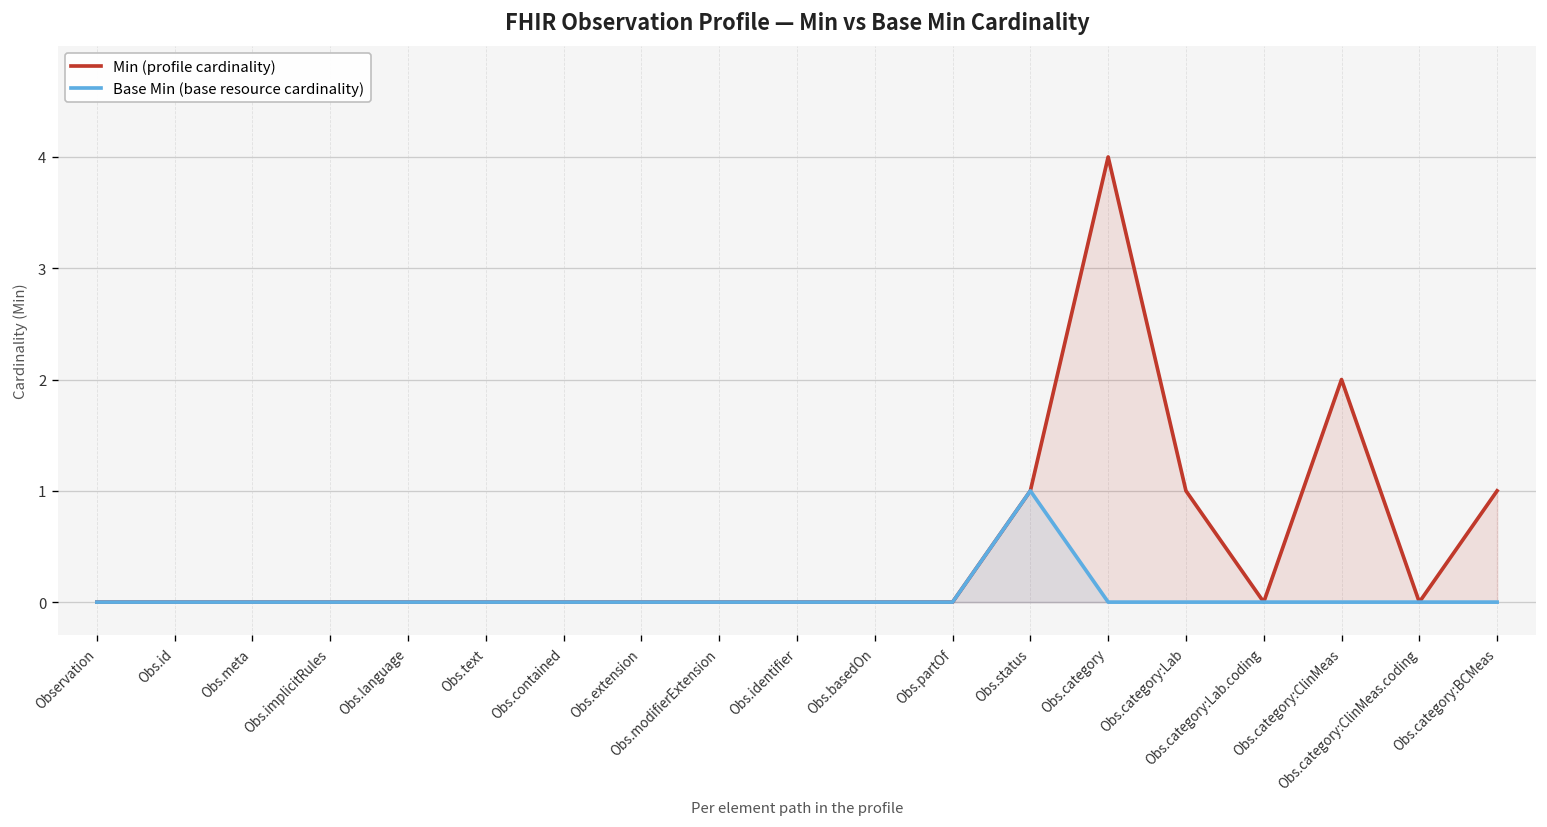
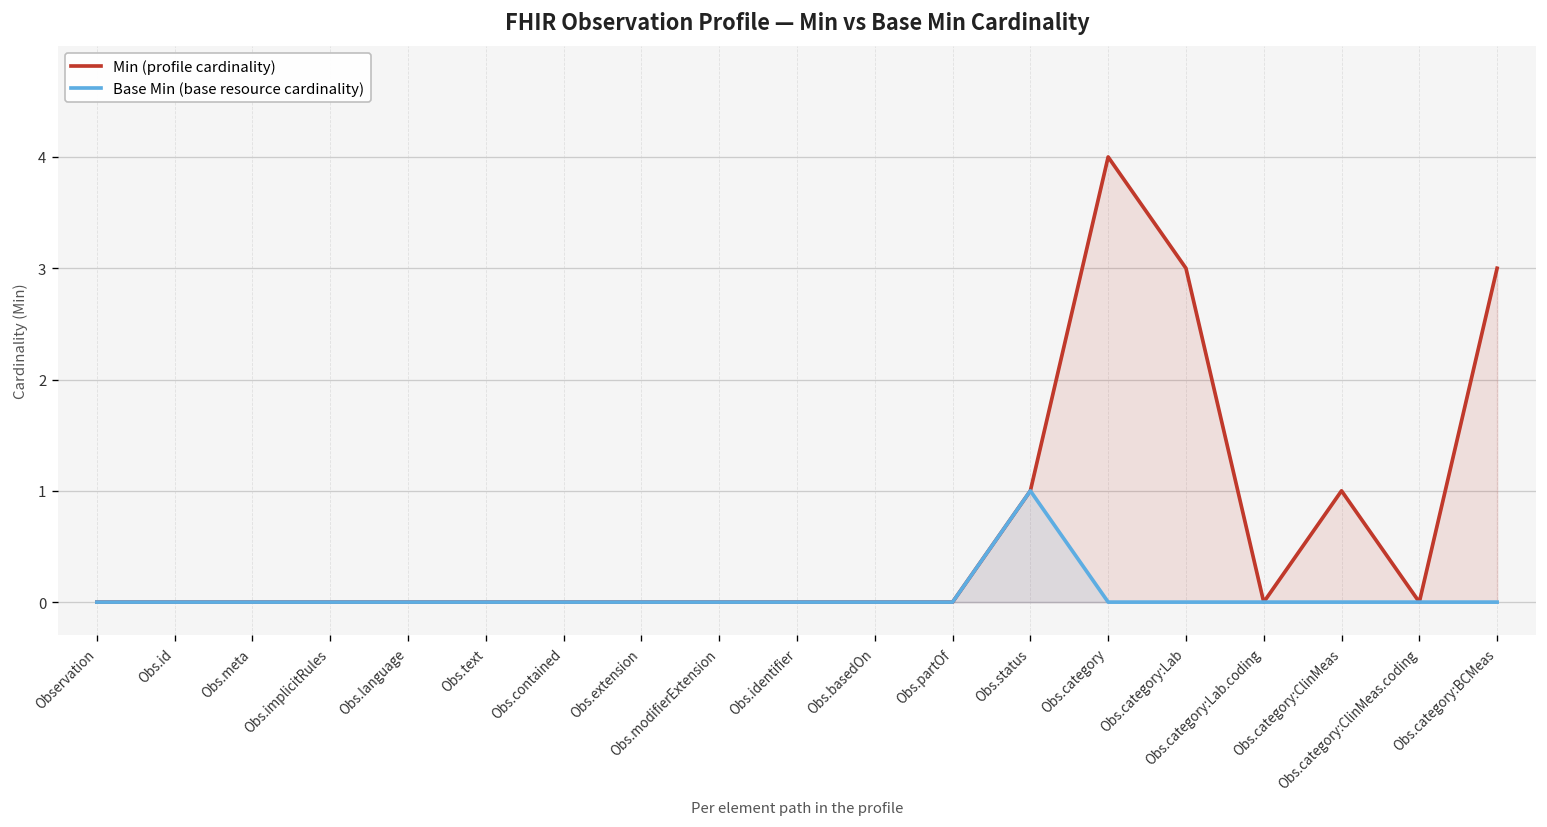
  {
    "Min (profile cardinality)": {
      "Obs.category": 4,
-     "Obs.category:Lab": 1,
-     "Obs.category:ClinMeas": 2,
-     "Obs.category:BCMeas": 1
+     "Obs.category:Lab": 3,
+     "Obs.category:ClinMeas": 1,
+     "Obs.category:BCMeas": 3
    },
    "Base Min (base resource cardinality)": {
      "Obs.category": 0,
      "Obs.category:Lab": 0,
      "Obs.category:ClinMeas": 0,
      "Obs.category:BCMeas": 0
    }
  }
